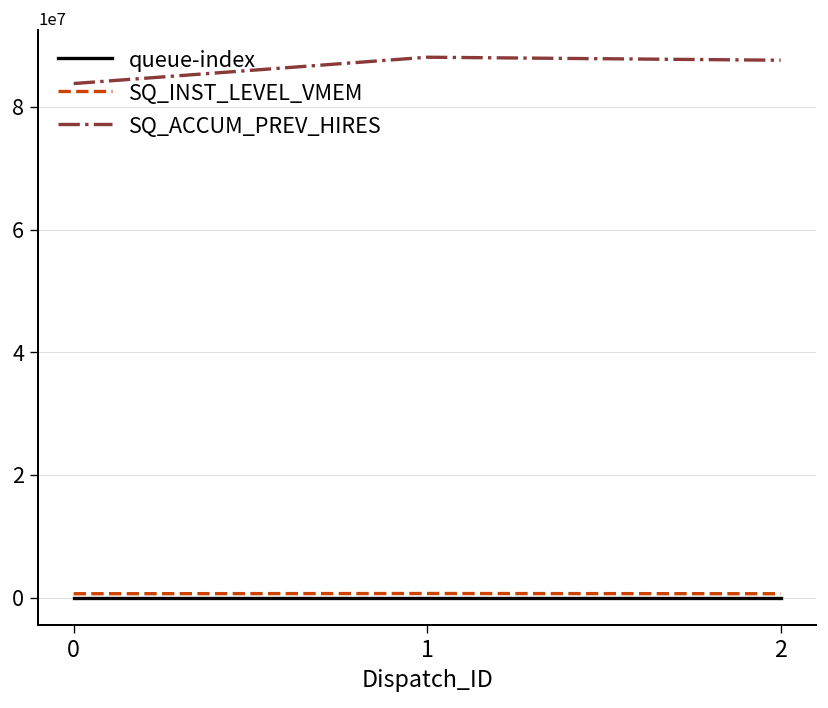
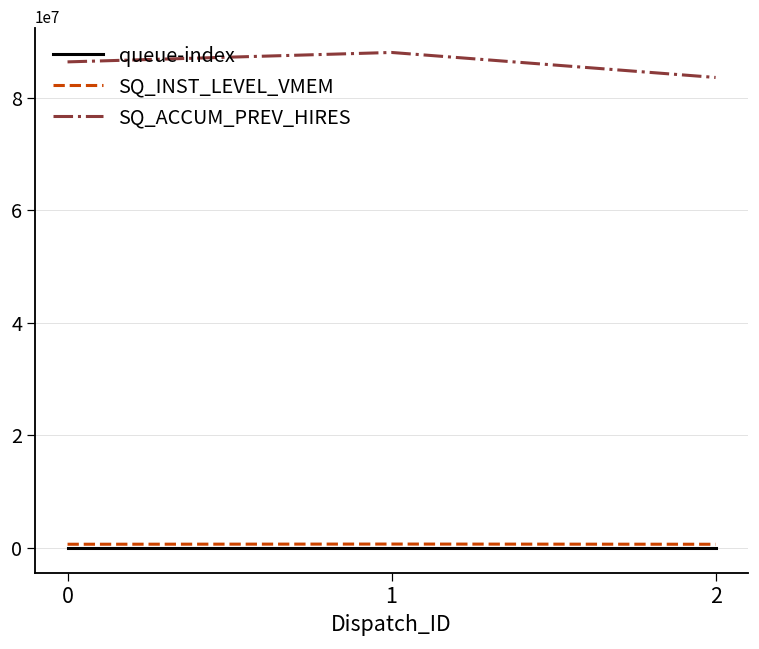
  {
    "queue-index": {
      "0": 0,
      "1": 0,
      "2": 0
    },
    "SQ_INST_LEVEL_VMEM": {
      "0": 1000000,
      "1": 1000000,
      "2": 1000000
    },
    "SQ_ACCUM_PREV_HIRES": {
-     "0": 84000000,
+     "0": 86000000,
      "1": 88000000,
-     "2": 88000000
+     "2": 84000000
    }
  }
